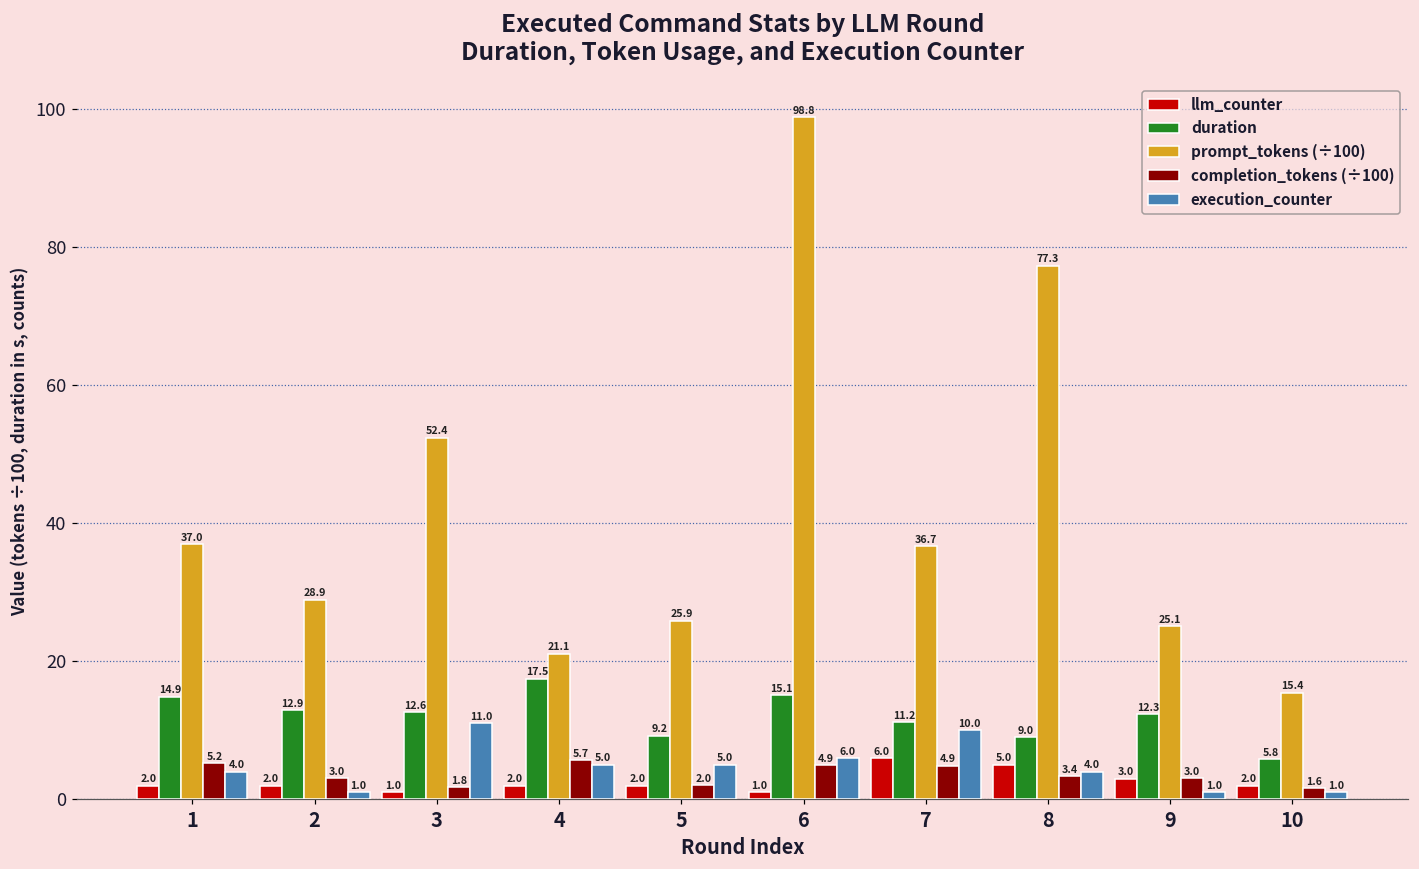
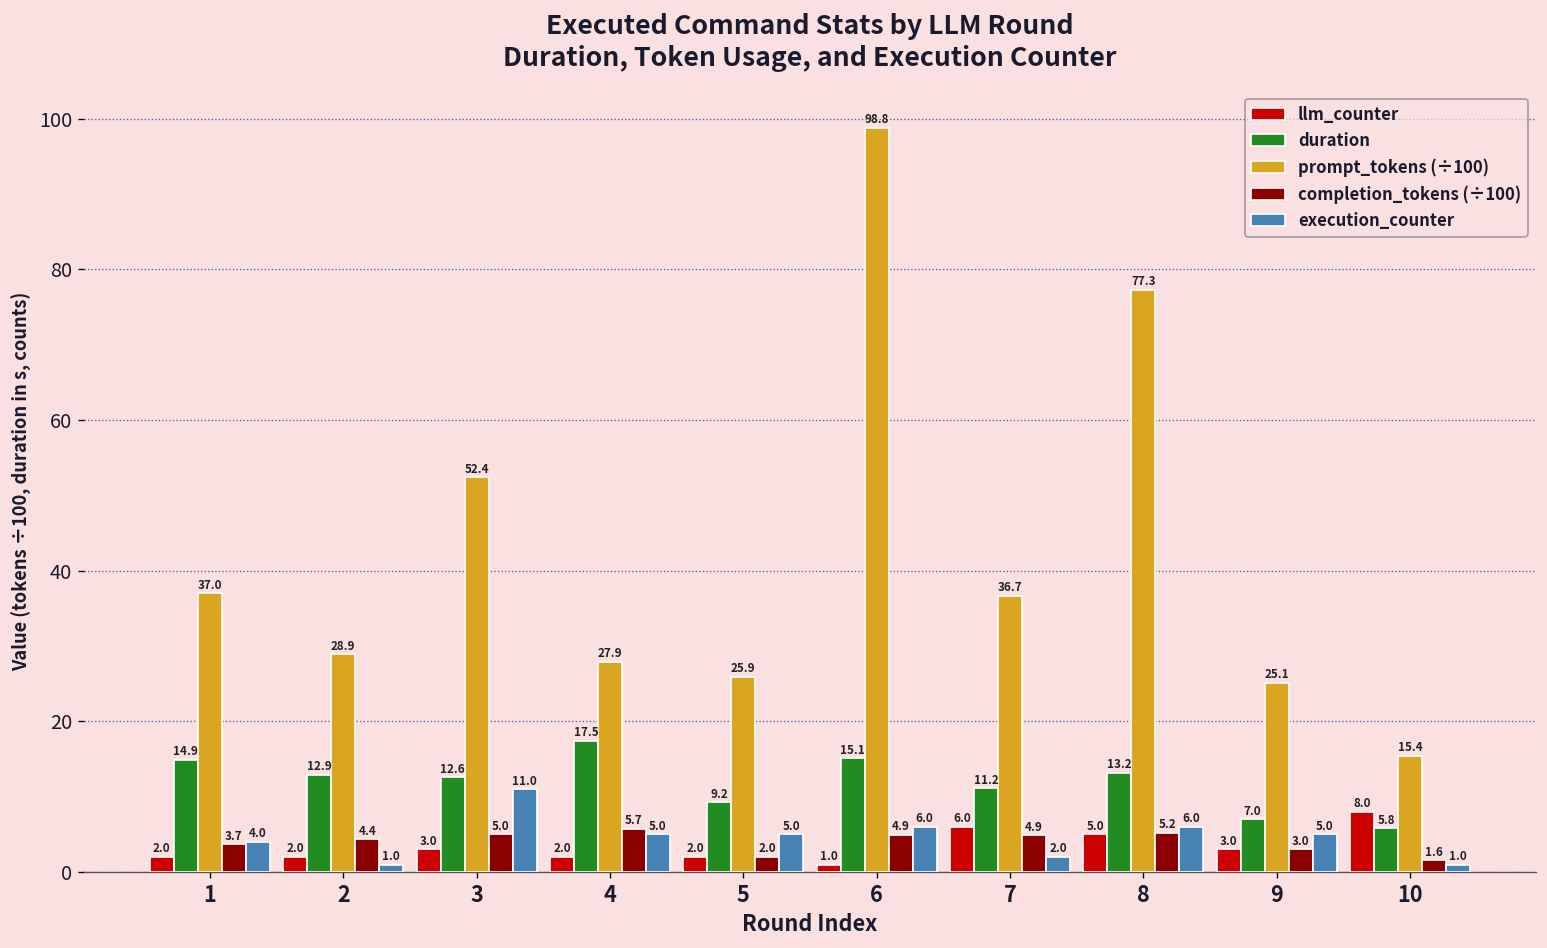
  {
    "llm_counter": {
      "1": 2.0,
      "2": 2.0,
-     "3": 1.0,
+     "3": 3.0,
      "4": 2.0,
      "5": 2.0,
      "6": 1.0,
      "7": 6.0,
      "8": 5.0,
      "9": 3.0,
-     "10": 2.0
+     "10": 8.0
    },
    "duration": {
      "1": 14.9,
      "2": 12.9,
      "3": 12.6,
      "4": 17.5,
      "5": 9.2,
      "6": 15.1,
      "7": 11.2,
-     "8": 9.0,
-     "9": 12.3,
+     "8": 13.2,
+     "9": 7.0,
      "10": 5.8
    },
    "prompt_tokens (÷100)": {
      "1": 37.0,
      "2": 28.9,
      "3": 52.4,
-     "4": 21.1,
+     "4": 27.9,
      "5": 25.9,
      "6": 98.8,
      "7": 36.7,
      "8": 77.3,
      "9": 25.1,
      "10": 15.4
    },
    "completion_tokens (÷100)": {
-     "1": 5.2,
-     "2": 3.0,
-     "3": 1.8,
+     "1": 3.7,
+     "2": 4.4,
+     "3": 5.0,
      "4": 5.7,
      "5": 2.0,
      "6": 4.9,
      "7": 4.9,
-     "8": 3.4,
+     "8": 5.2,
      "9": 3.0,
      "10": 1.6
    },
    "execution_counter": {
      "1": 4.0,
      "2": 1.0,
      "3": 11.0,
      "4": 5.0,
      "5": 5.0,
      "6": 6.0,
-     "7": 10.0,
-     "8": 4.0,
-     "9": 1.0,
+     "7": 2.0,
+     "8": 6.0,
+     "9": 5.0,
      "10": 1.0
    }
  }
